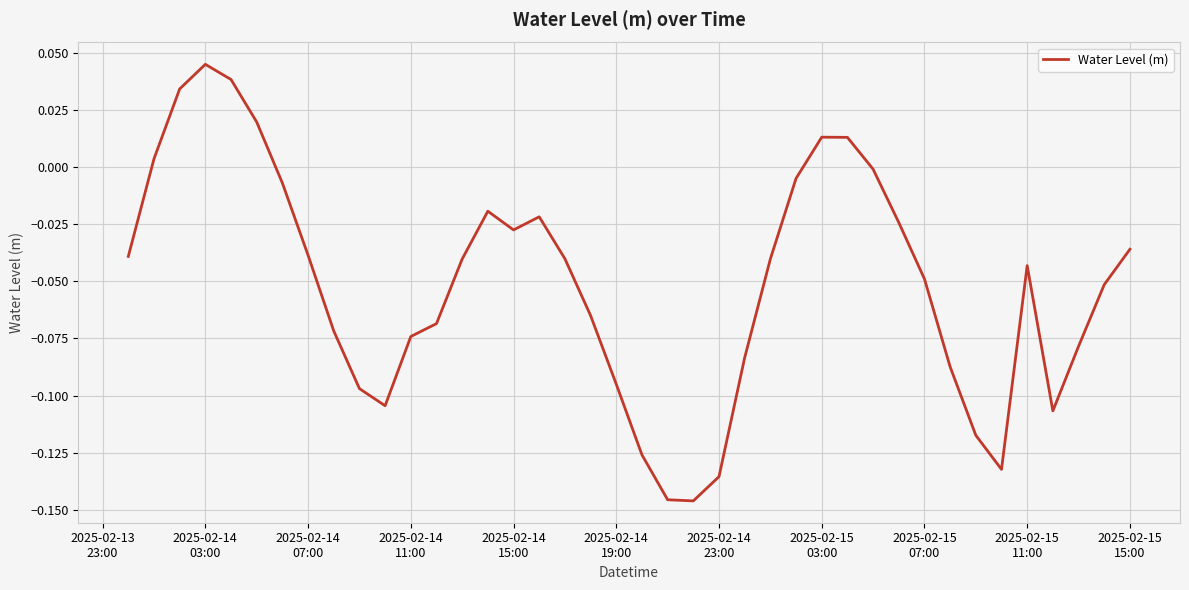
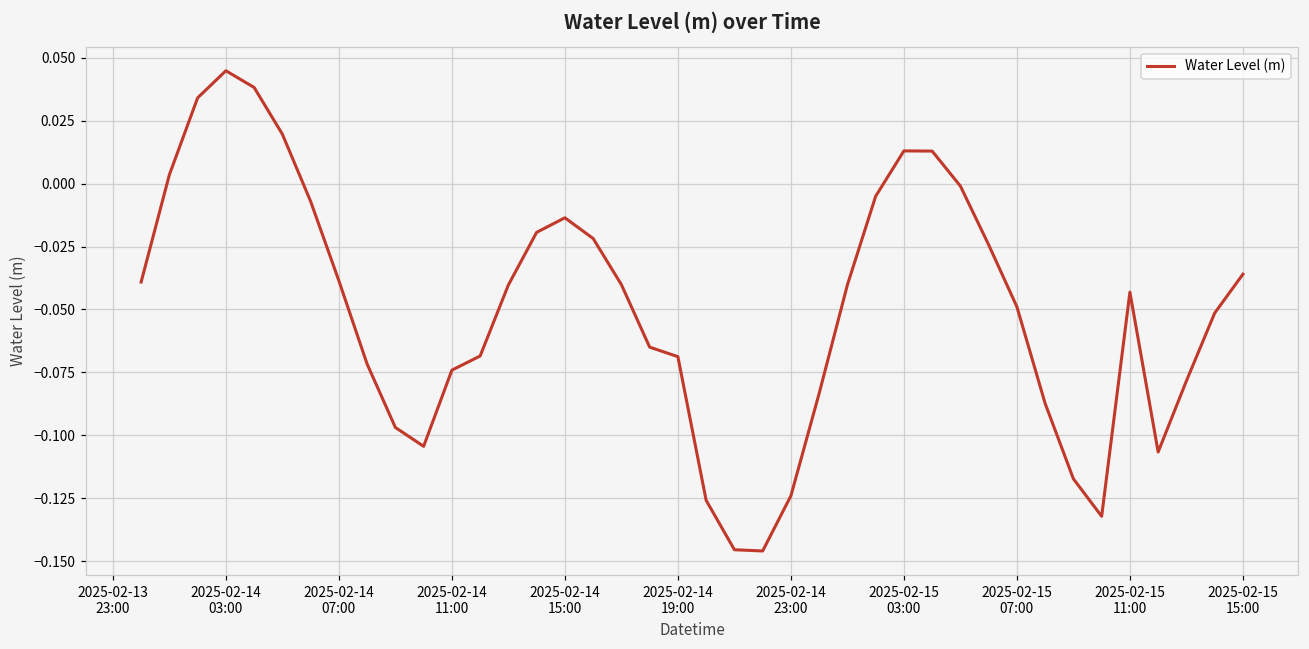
  {
    "2025-02-14 03:00": 0.045,
    "2025-02-14 07:00": -0.039,
    "2025-02-14 11:00": -0.074,
-   "2025-02-14 15:00": -0.028,
-   "2025-02-14 19:00": -0.095,
-   "2025-02-14 23:00": -0.135,
+   "2025-02-14 15:00": -0.014,
+   "2025-02-14 19:00": -0.069,
+   "2025-02-14 23:00": -0.124,
    "2025-02-15 03:00": 0.013,
    "2025-02-15 07:00": -0.049,
    "2025-02-15 11:00": -0.043,
    "2025-02-15 15:00": -0.036
  }
